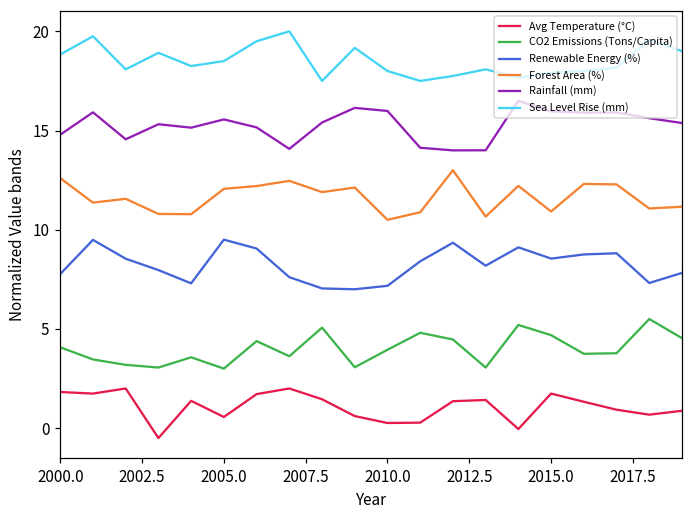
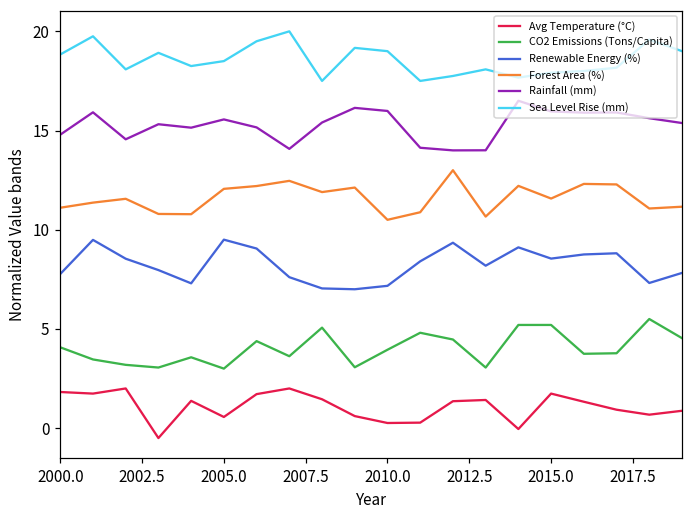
  {
    "Avg Temperature (°C)": {
      "2000.0": 1.8,
      "2005.0": 0.6,
      "2010.0": 0.3,
      "2015.0": 1.7
    },
    "CO2 Emissions (Tons/Capita)": {
      "2000.0": 4.1,
      "2005.0": 3.0,
      "2010.0": 4.0,
-     "2015.0": 4.7
+     "2015.0": 5.2
    },
    "Renewable Energy (%)": {
      "2000.0": 7.8,
      "2005.0": 9.5,
      "2010.0": 7.2,
      "2015.0": 8.5
    },
    "Forest Area (%)": {
-     "2000.0": 12.6,
+     "2000.0": 11.1,
      "2005.0": 12.1,
      "2010.0": 10.5,
-     "2015.0": 10.9
+     "2015.0": 11.6
    },
    "Rainfall (mm)": {
      "2000.0": 14.8,
      "2005.0": 15.6,
      "2010.0": 16.0
    },
    "Sea Level Rise (mm)": {
      "2000.0": 18.8,
      "2005.0": 18.5,
-     "2010.0": 18.0
+     "2010.0": 19.0
    }
  }
